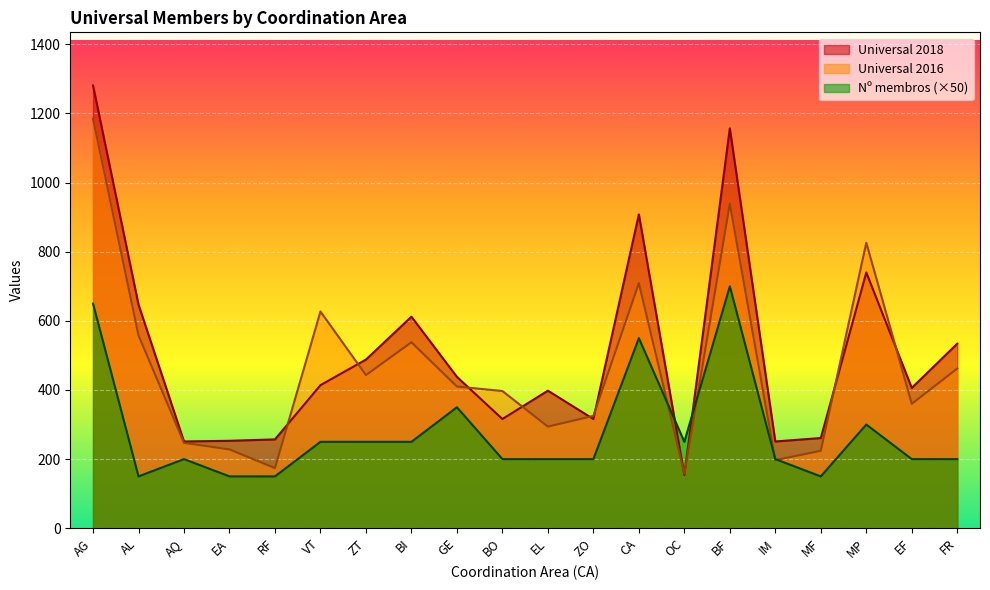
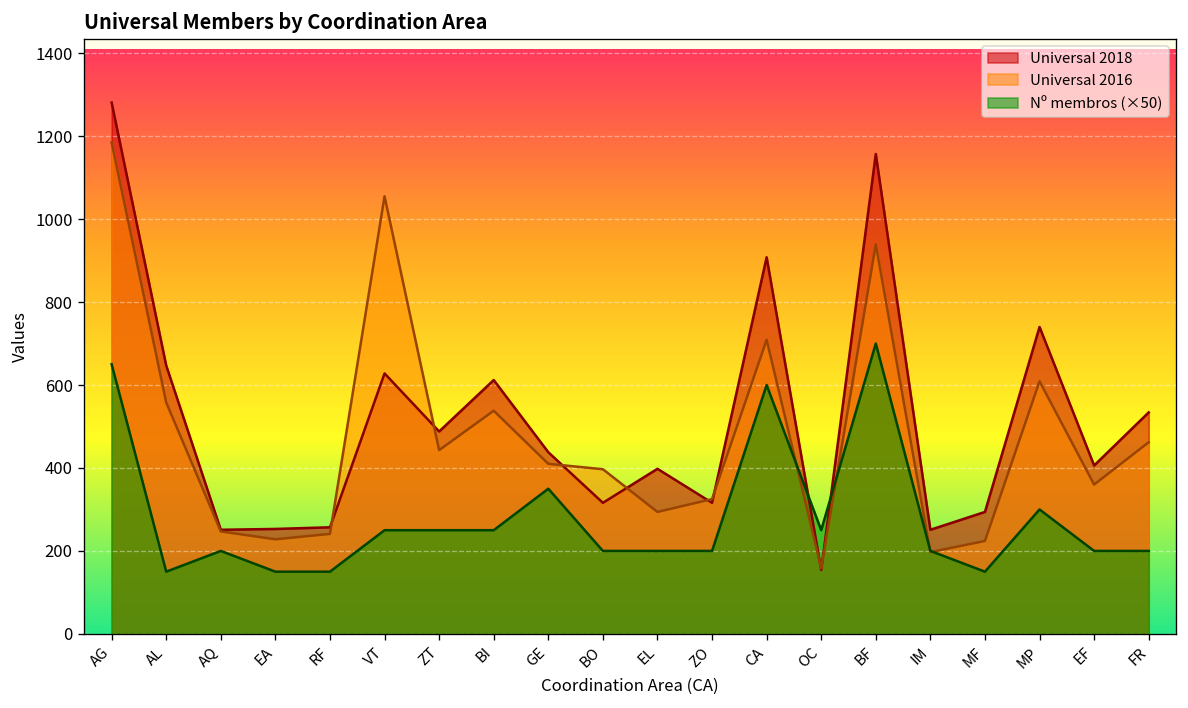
  {
    "Universal 2018": {
      "AG": 1280,
      "AL": 650,
      "EA": 250,
      "RF": 260,
-     "VT": 410,
+     "VT": 630,
      "ZT": 490,
      "BI": 610,
      "GE": 440,
      "BO": 320,
      "EL": 400,
      "ZO": 320,
      "CA": 910,
      "BF": 1160,
      "IM": 250,
-     "MF": 260,
+     "MF": 290,
      "MP": 740,
      "EF": 410,
      "FR": 530
    },
    "Universal 2016": {
      "AG": 1190,
      "AL": 560,
      "EA": 230,
-     "RF": 170,
-     "VT": 630,
+     "RF": 240,
+     "VT": 1060,
      "ZT": 440,
      "BI": 540,
      "GE": 410,
      "BO": 400,
      "EL": 290,
      "ZO": 330,
      "CA": 710,
      "BF": 940,
      "MF": 220,
-     "MP": 830,
+     "MP": 610,
      "EF": 360,
      "FR": 460
    },
    "Nº membros (×50)": {
      "AG": 650,
      "AL": 150,
      "AQ": 200,
      "EA": 150,
      "RF": 150,
      "VT": 250,
      "ZT": 250,
      "BI": 250,
      "GE": 350,
      "BO": 200,
      "EL": 200,
      "ZO": 200,
-     "CA": 550,
+     "CA": 600,
      "OC": 250,
      "BF": 700,
      "MF": 150,
      "MP": 300,
      "EF": 200,
      "FR": 200
    }
  }
